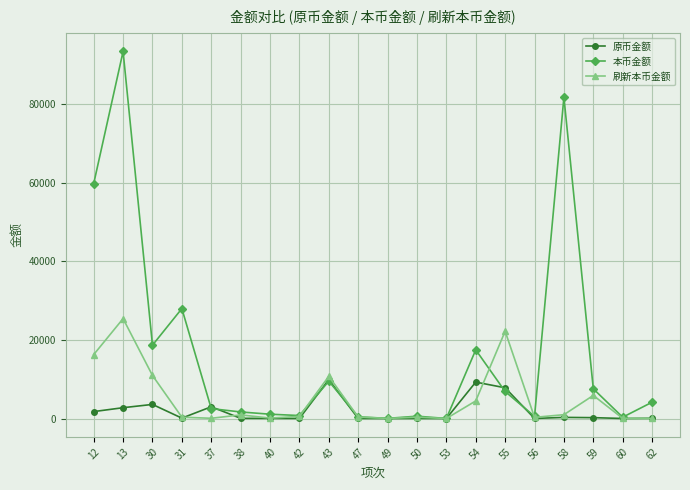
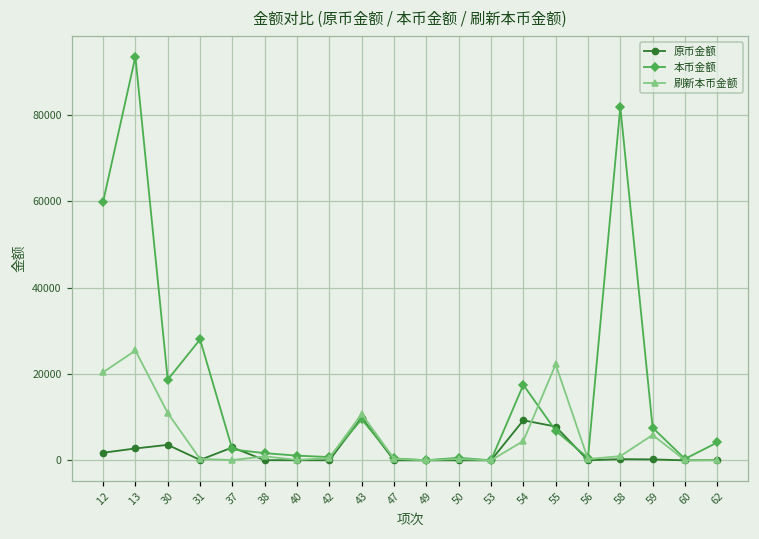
  {
    "原币金额": {
      "12": 2000,
      "13": 3000,
      "30": 4000,
      "38": 0,
      "54": 9000,
      "55": 8000,
      "58": 0,
      "59": 0
    },
    "本币金额": {
      "12": 60000,
      "13": 93000,
      "30": 19000,
      "31": 28000,
      "38": 2000,
      "40": 1000,
      "54": 17000,
      "55": 7000,
      "58": 82000,
      "59": 8000,
      "62": 4000
    },
    "刷新本币金额": {
-     "12": 16000,
+     "12": 20000,
      "13": 25000,
      "30": 11000,
      "37": 0,
      "38": 1000,
      "43": 11000,
      "54": 4000,
      "55": 22000,
      "58": 1000,
      "59": 6000
    }
  }
